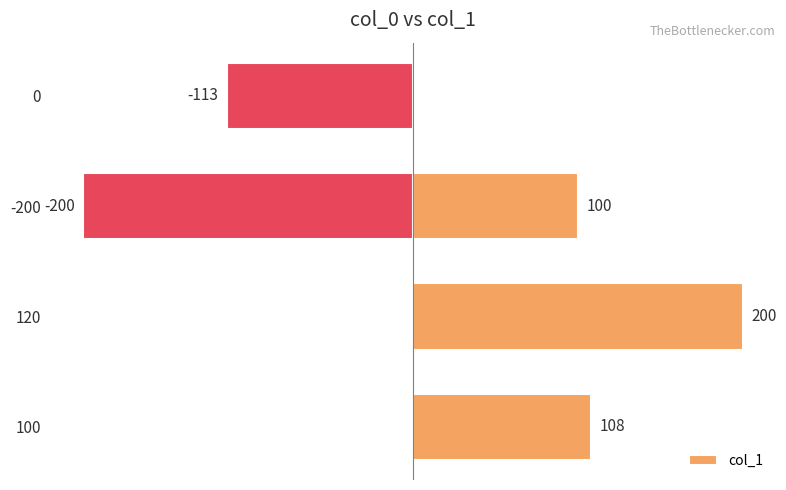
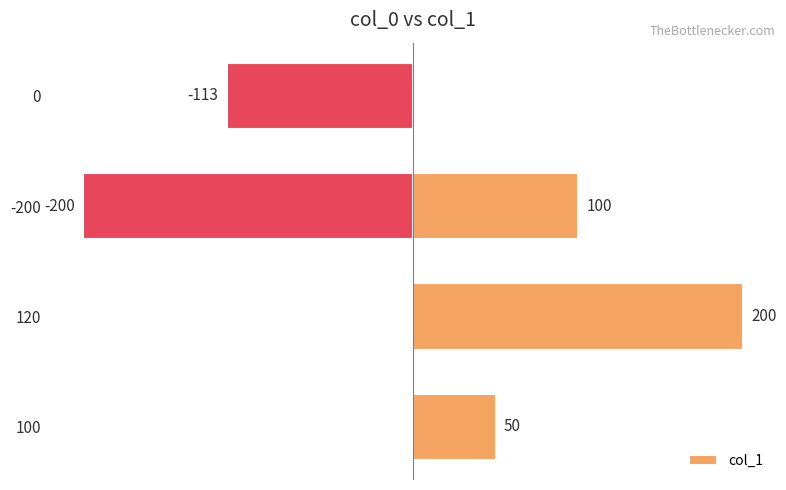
  {
    "0": -113,
    "120": 200,
-   "100": 108
+   "100": 50
  }
